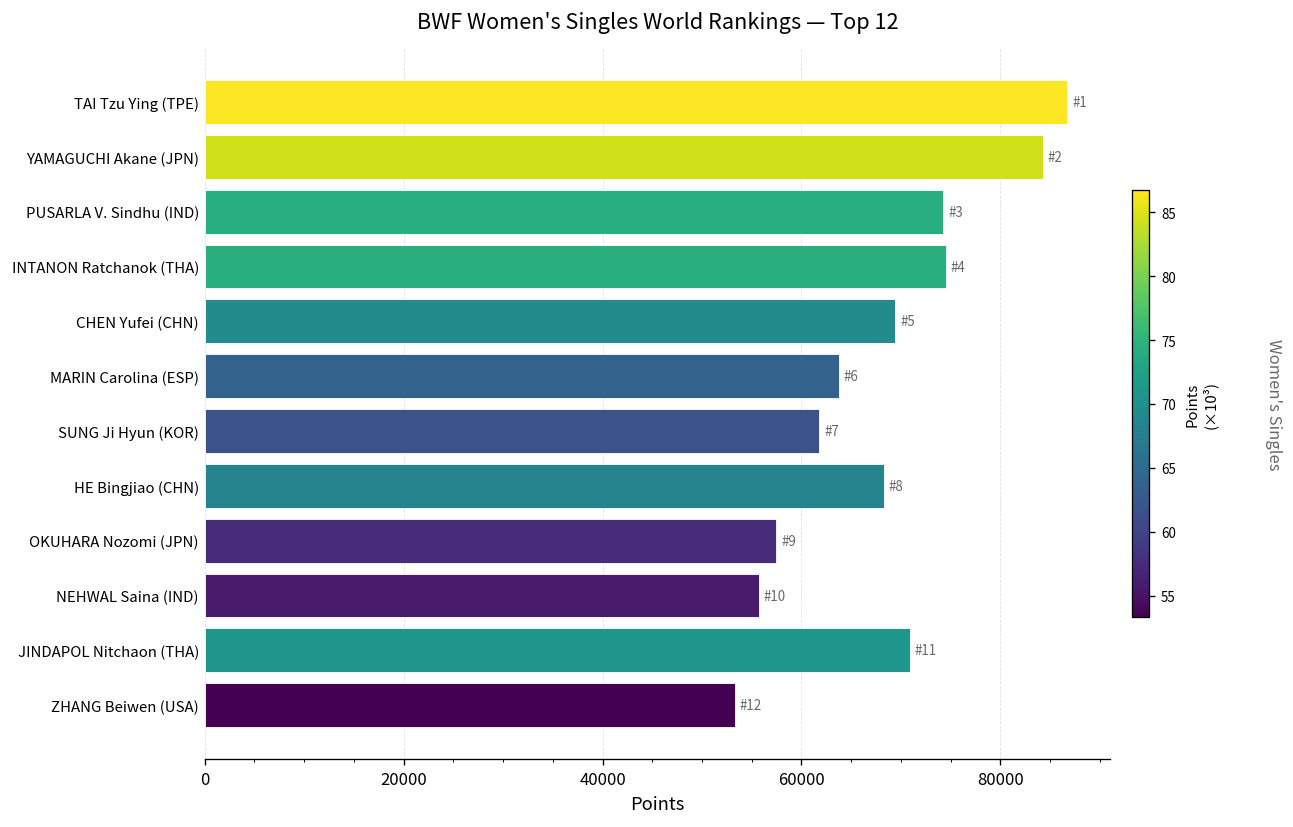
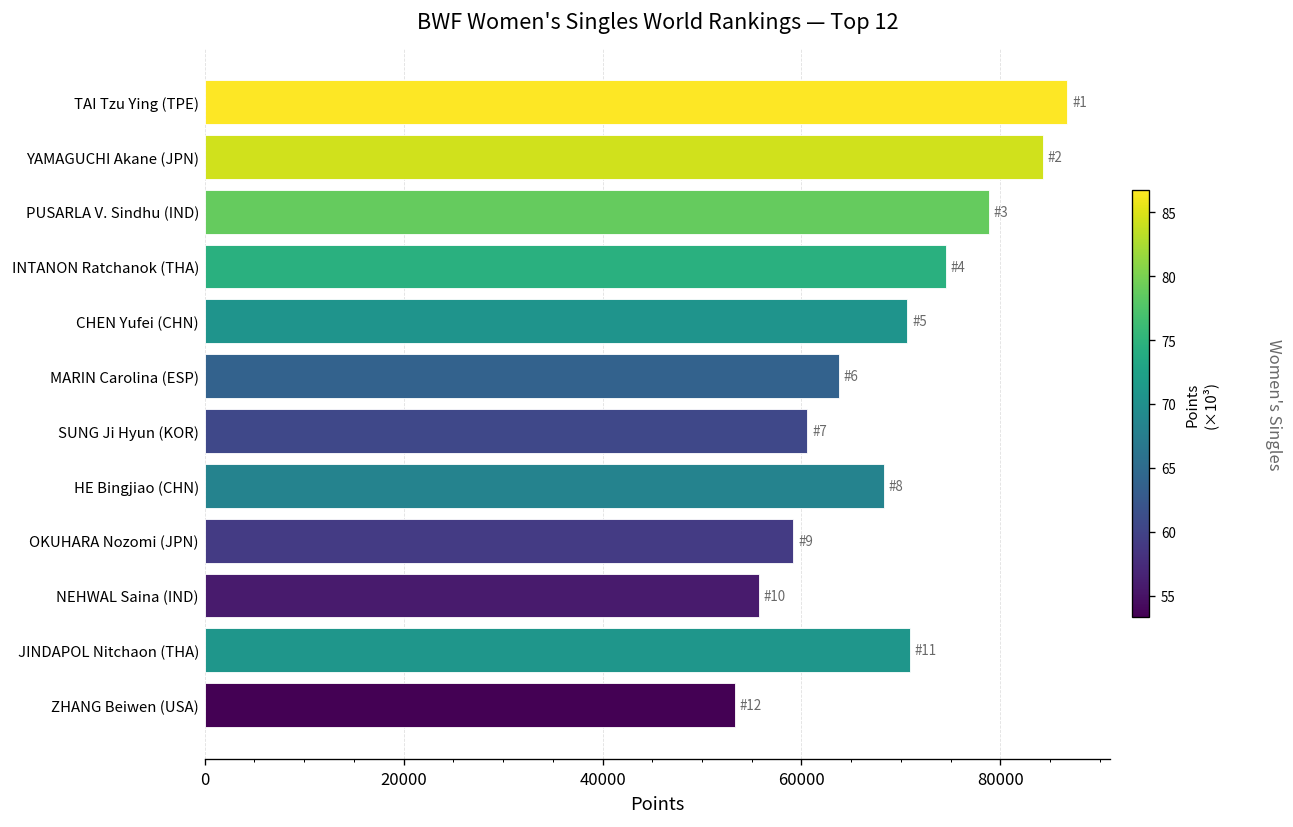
  {
-   "PUSARLA V. Sindhu (IND)": 74000,
-   "CHEN Yufei (CHN)": 69000,
-   "SUNG Ji Hyun (KOR)": 62000,
-   "OKUHARA Nozomi (JPN)": 57000
+   "PUSARLA V. Sindhu (IND)": 79000,
+   "CHEN Yufei (CHN)": 71000,
+   "SUNG Ji Hyun (KOR)": 61000,
+   "OKUHARA Nozomi (JPN)": 59000
  }
